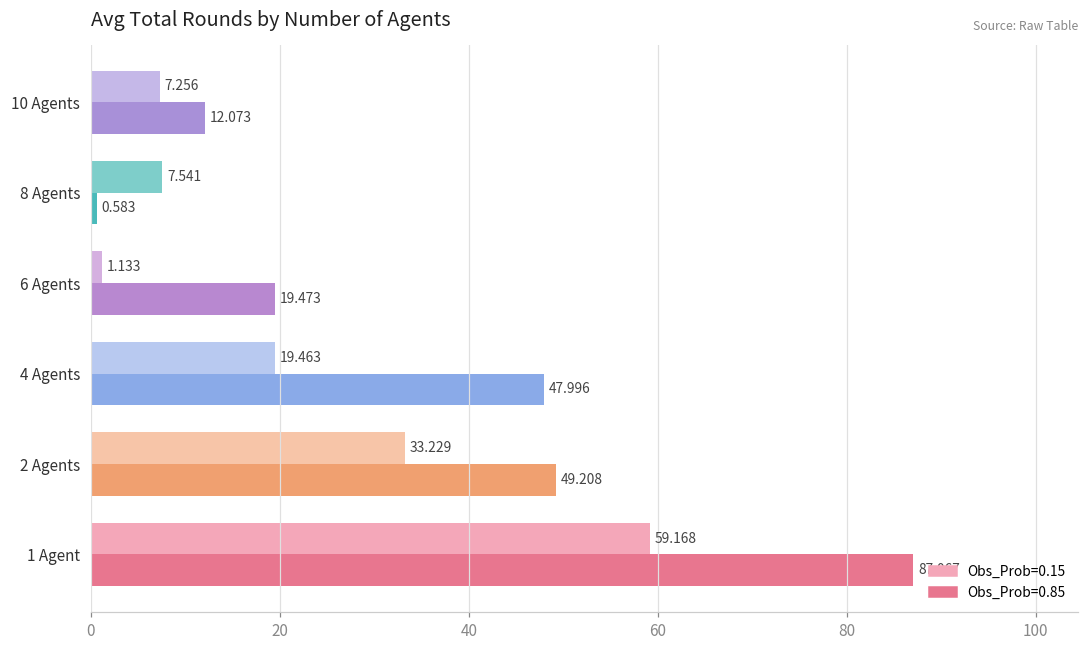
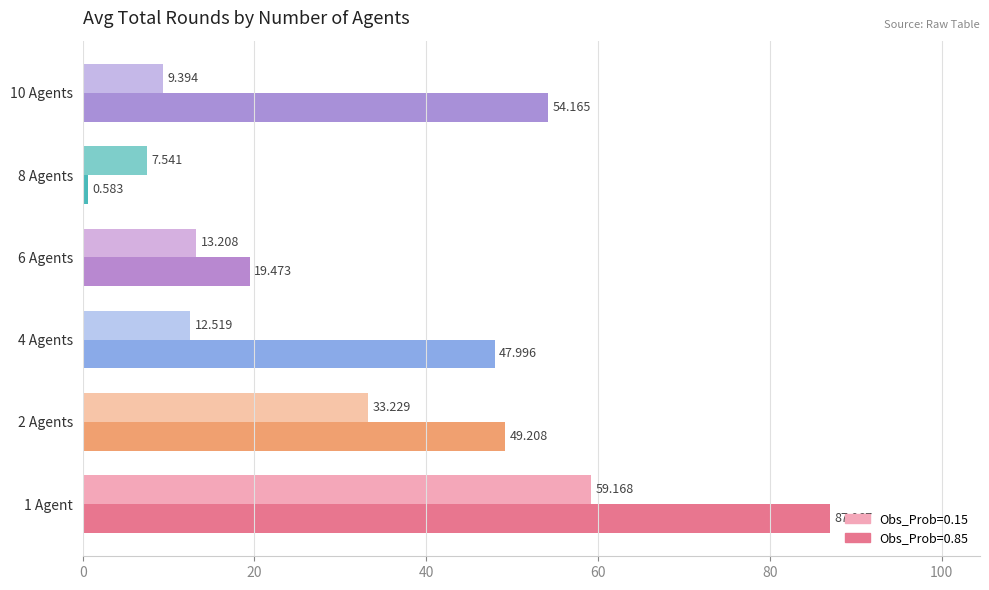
  {
    "Obs_Prob=0.15": {
-     "10 Agents": 7.256,
+     "10 Agents": 9.394,
      "8 Agents": 7.541,
-     "6 Agents": 1.133,
-     "4 Agents": 19.463,
+     "6 Agents": 13.208,
+     "4 Agents": 12.519,
      "2 Agents": 33.229,
      "1 Agent": 59.168
    },
    "Obs_Prob=0.85": {
-     "10 Agents": 12.073,
+     "10 Agents": 54.165,
      "8 Agents": 0.583,
      "6 Agents": 19.473,
      "4 Agents": 47.996,
      "2 Agents": 49.208,
      "1 Agent": 87.067
    }
  }
